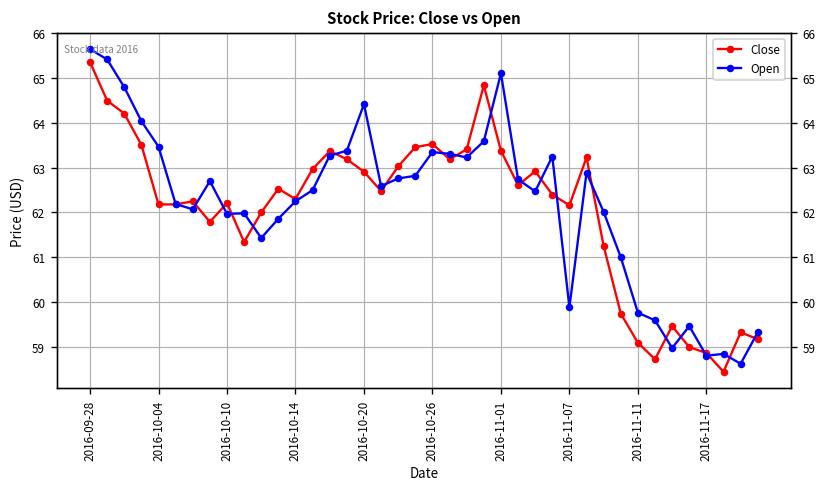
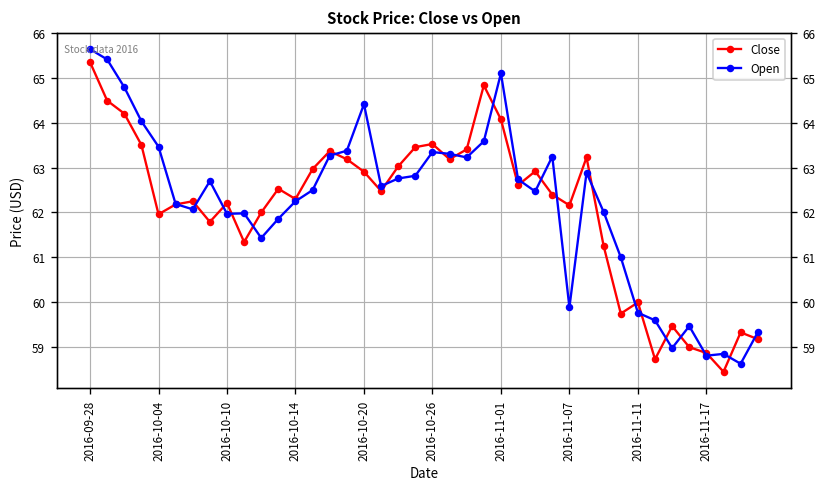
  {
    "Close": {
      "2016-09-28": 65.4,
-     "2016-10-04": 62.2,
+     "2016-10-04": 62.0,
      "2016-10-10": 62.2,
      "2016-10-20": 62.9,
      "2016-10-26": 63.5,
-     "2016-11-01": 63.4,
+     "2016-11-01": 64.1,
      "2016-11-07": 62.2,
-     "2016-11-11": 59.1
+     "2016-11-11": 60.0
    },
    "Open": {
      "2016-10-04": 63.5,
      "2016-10-10": 62.0,
      "2016-10-20": 64.4,
      "2016-10-26": 63.4,
      "2016-11-01": 65.1,
      "2016-11-07": 59.9,
      "2016-11-11": 59.8
    }
  }
